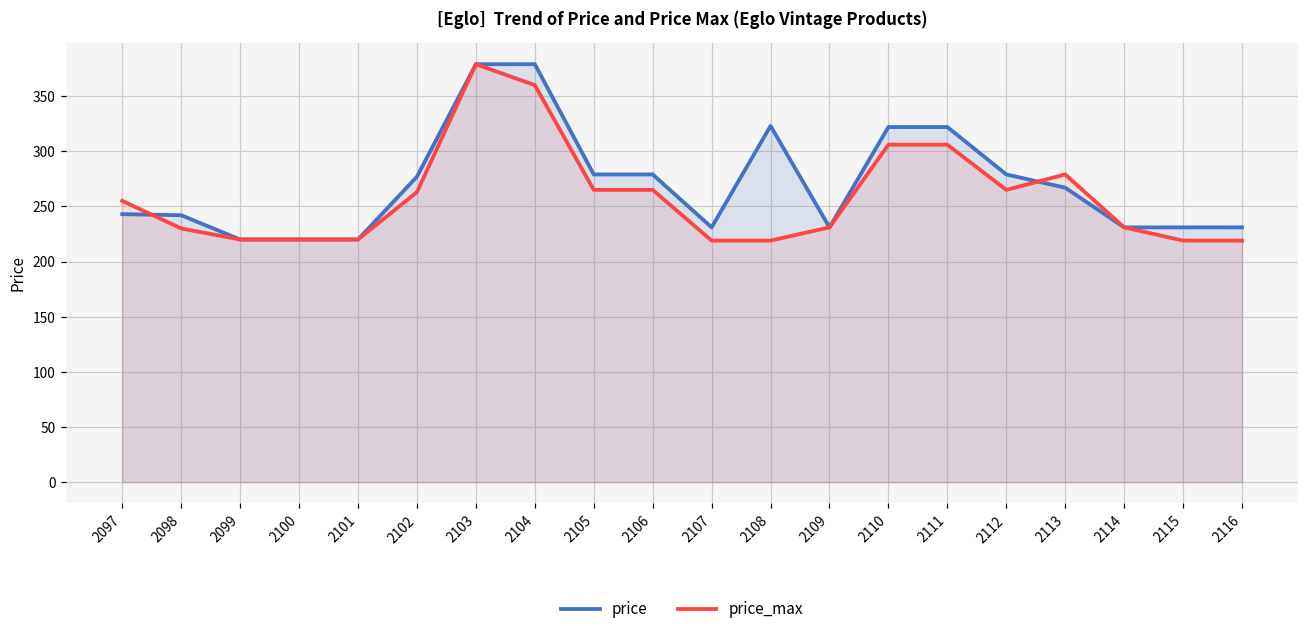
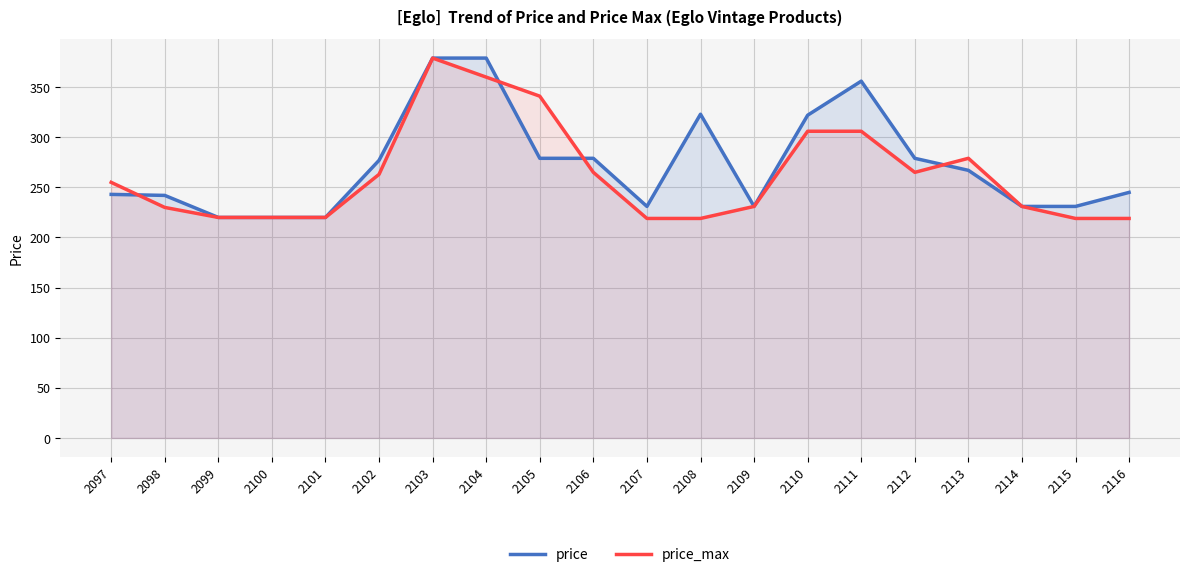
  {
    "price": {
      "2097": 243,
      "2098": 242,
      "2102": 277,
      "2104": 379,
      "2105": 279,
      "2106": 279,
      "2107": 231,
      "2108": 323,
      "2110": 322,
-     "2111": 322,
+     "2111": 356,
      "2112": 279,
      "2113": 267,
      "2115": 231,
-     "2116": 231
+     "2116": 245
    },
    "price_max": {
      "2097": 255,
      "2098": 230,
      "2102": 263,
      "2104": 360,
-     "2105": 265,
+     "2105": 341,
      "2106": 265,
      "2107": 219,
      "2108": 219,
      "2110": 306,
      "2111": 306,
      "2112": 265,
      "2113": 279,
      "2115": 219,
      "2116": 219
    }
  }
